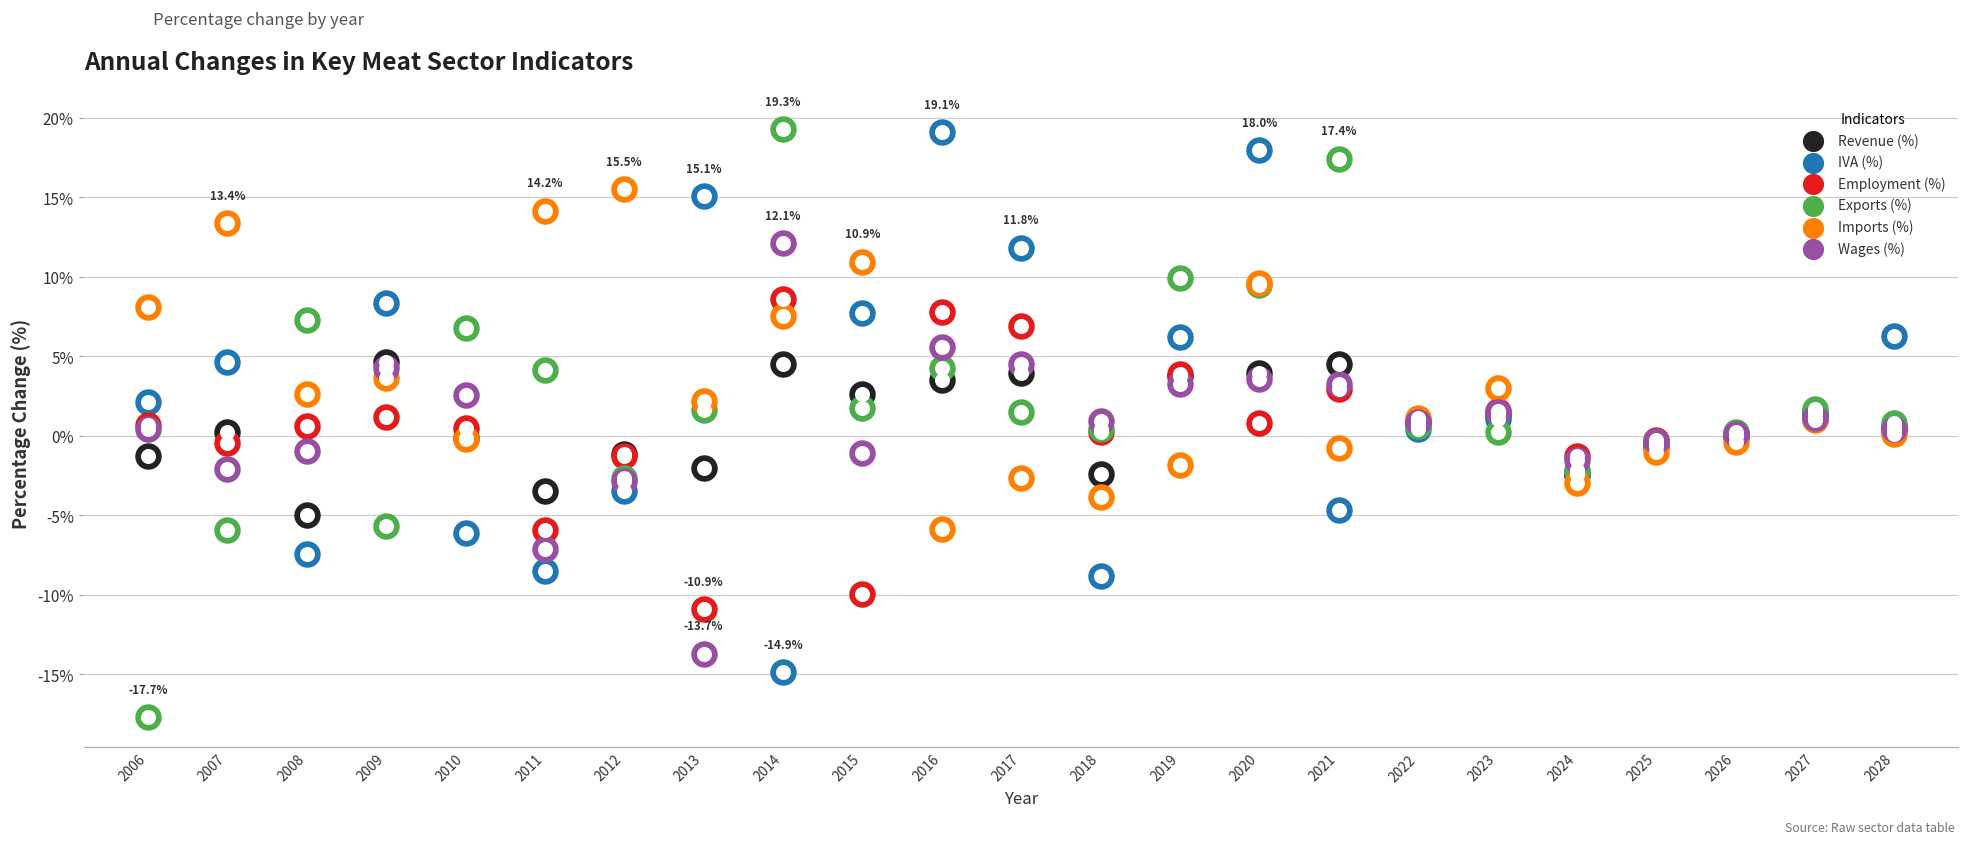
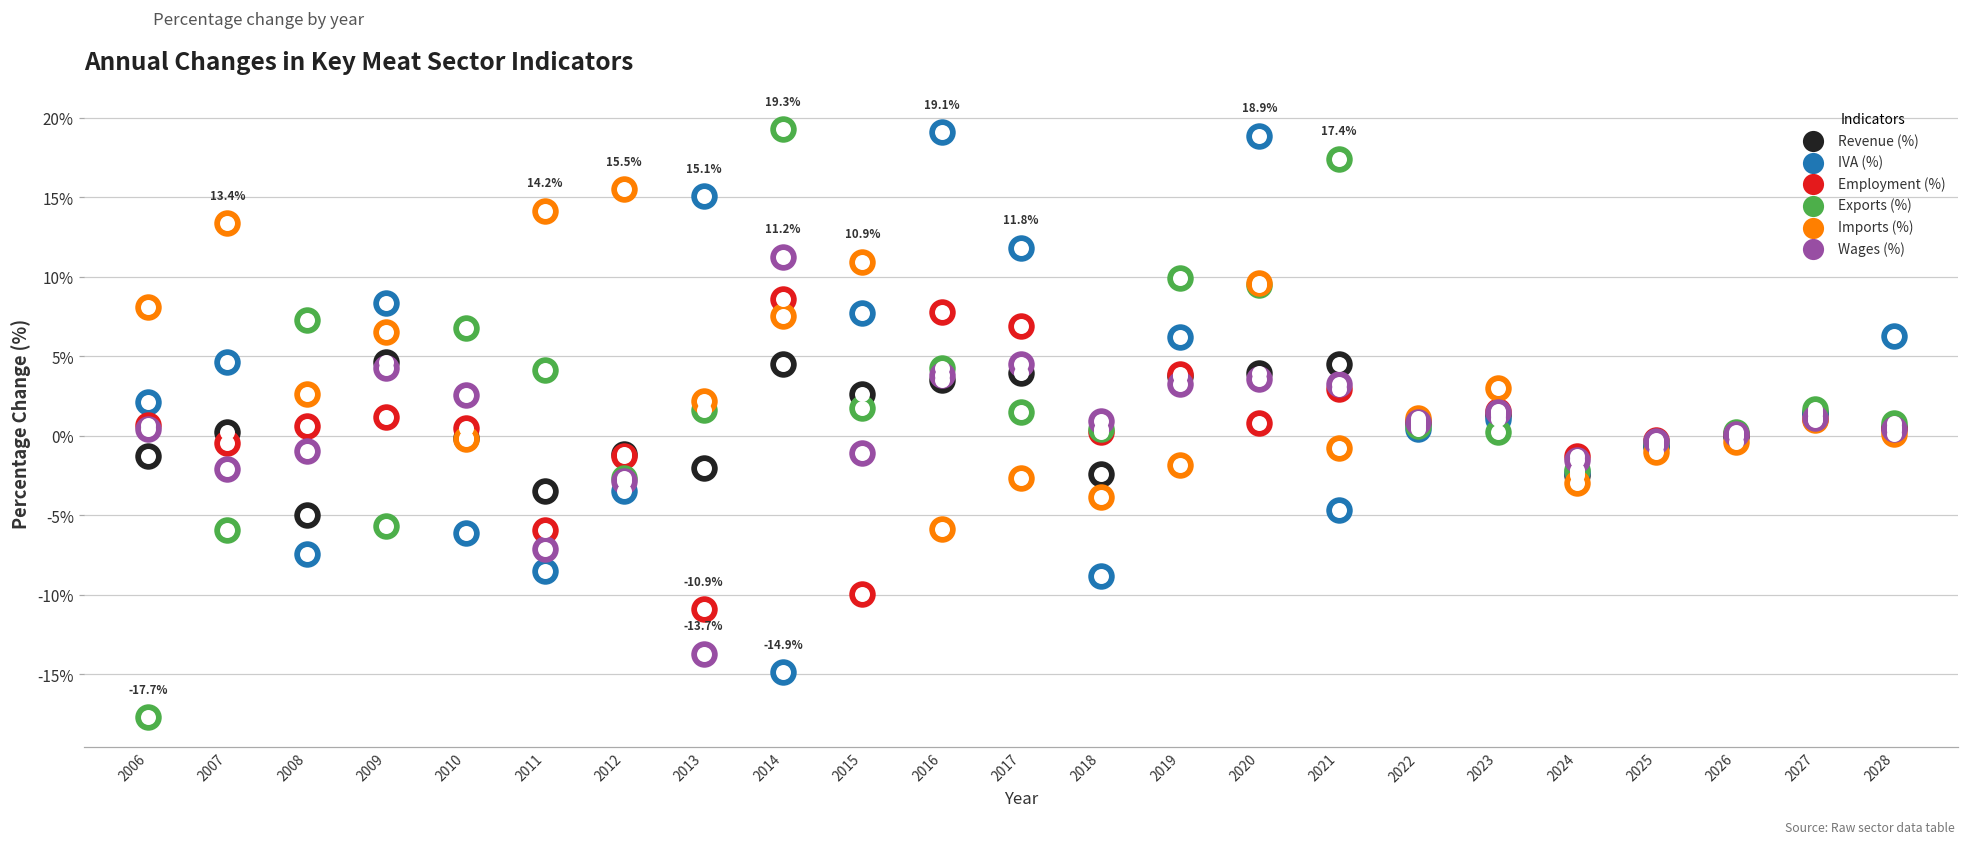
  {
    "IVA (%)": {
-     "2020": "18.0%"
+     "2020": "18.9%"
    },
    "Imports (%)": {
-     "2009": "3.7%"
+     "2009": "6.5%"
    },
    "Wages (%)": {
-     "2014": "12.1%",
-     "2016": "5.6%"
+     "2014": "11.2%",
+     "2016": "3.8%"
    }
  }
